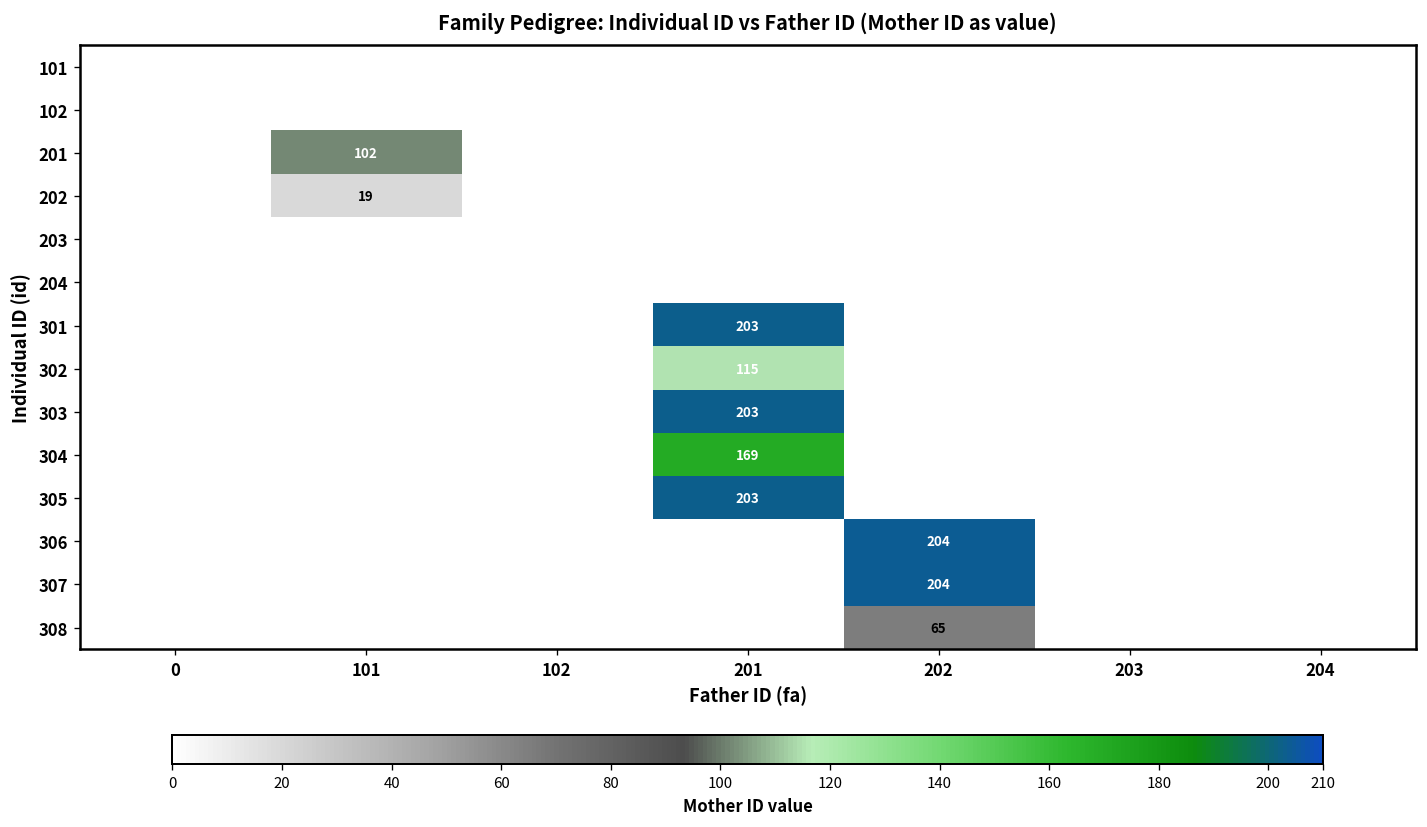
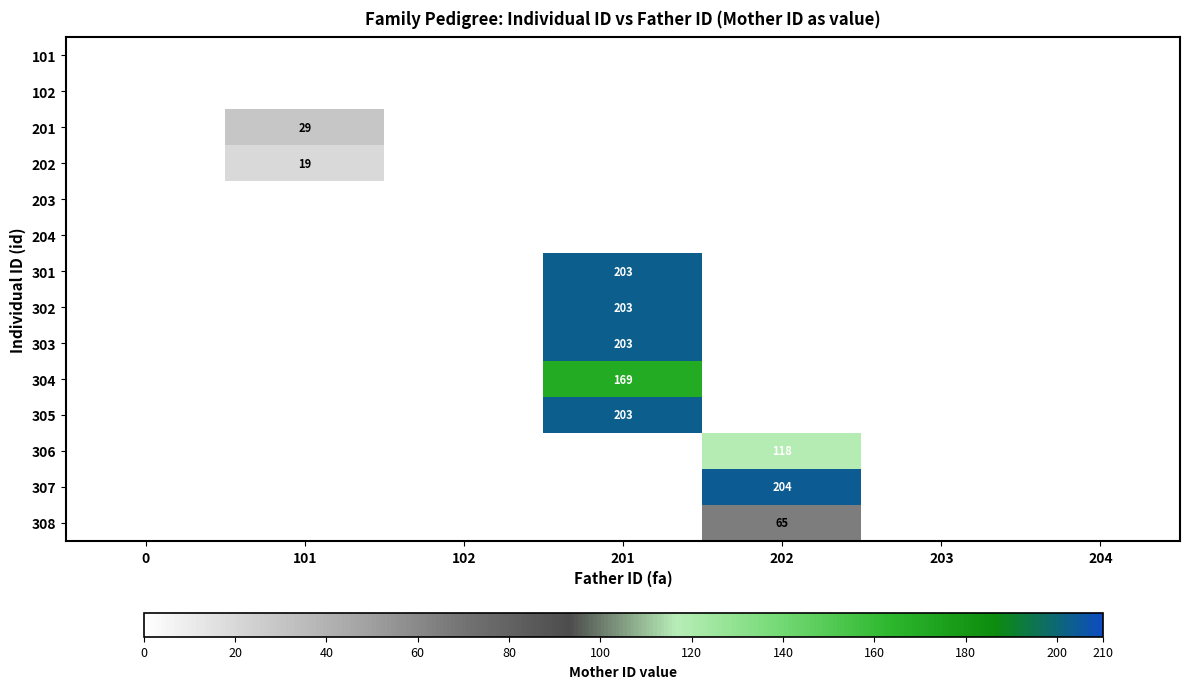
  {
    "201": {
-     "101": 102
+     "101": 29
    },
    "202": {
      "101": 19
    },
    "301": {
      "201": 203
    },
    "302": {
-     "201": 115
+     "201": 203
    },
    "303": {
      "201": 203
    },
    "304": {
      "201": 169
    },
    "305": {
      "201": 203
    },
    "306": {
-     "202": 204
+     "202": 118
    },
    "307": {
      "202": 204
    },
    "308": {
      "202": 65
    }
  }
